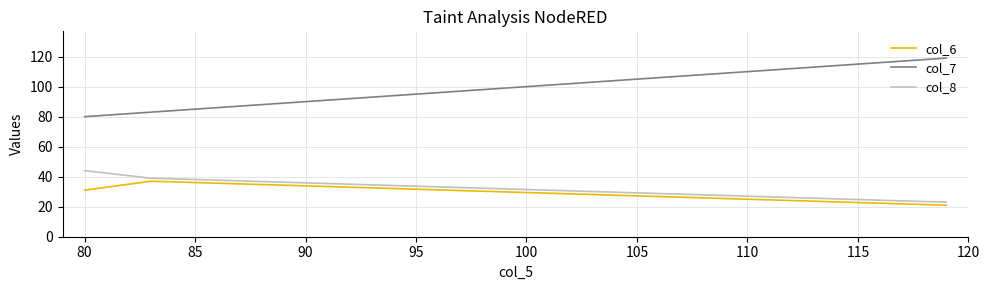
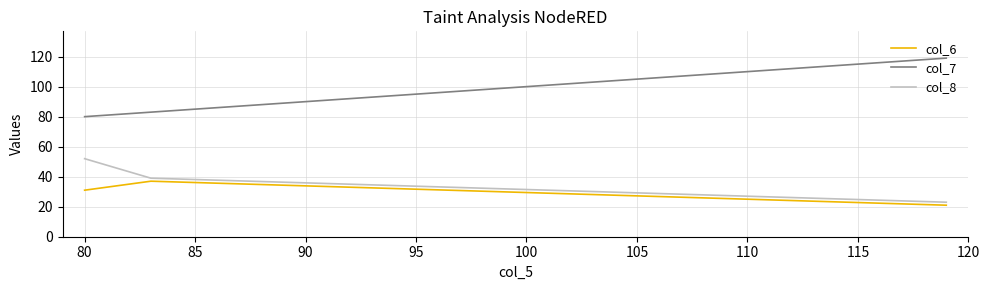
  {
    "col_6": {
      "80": 31
    },
    "col_7": {
      "80": 80
    },
    "col_8": {
-     "80": 44
+     "80": 52
    }
  }
